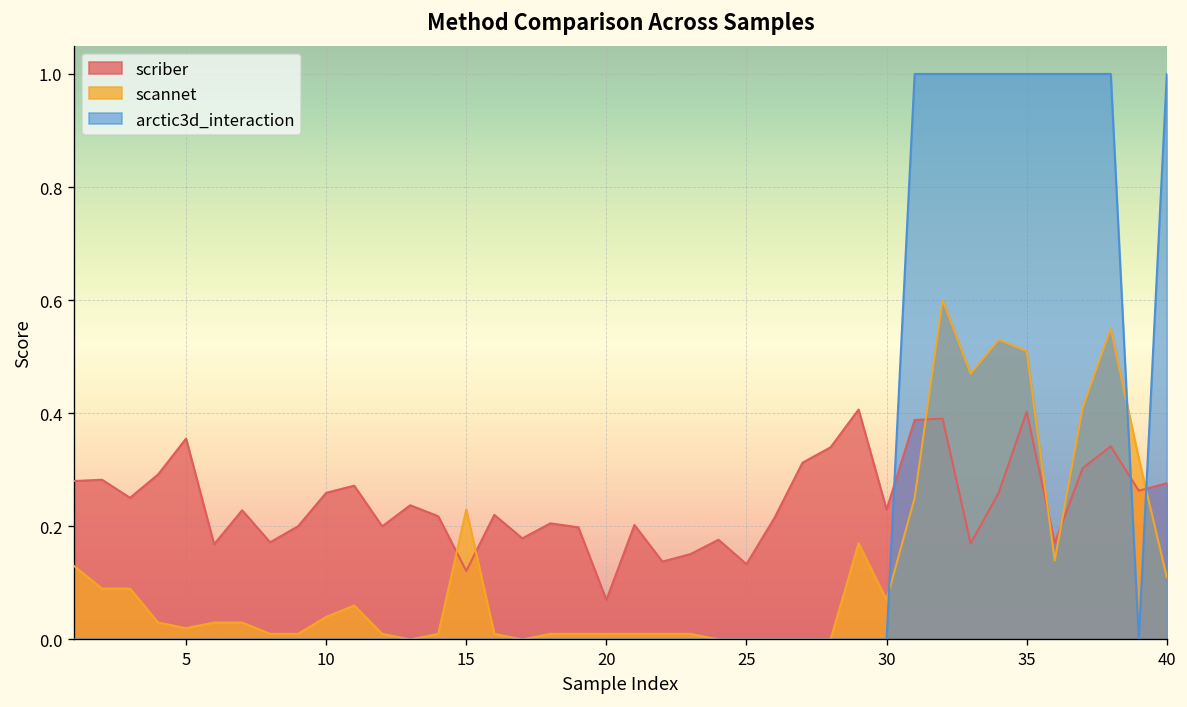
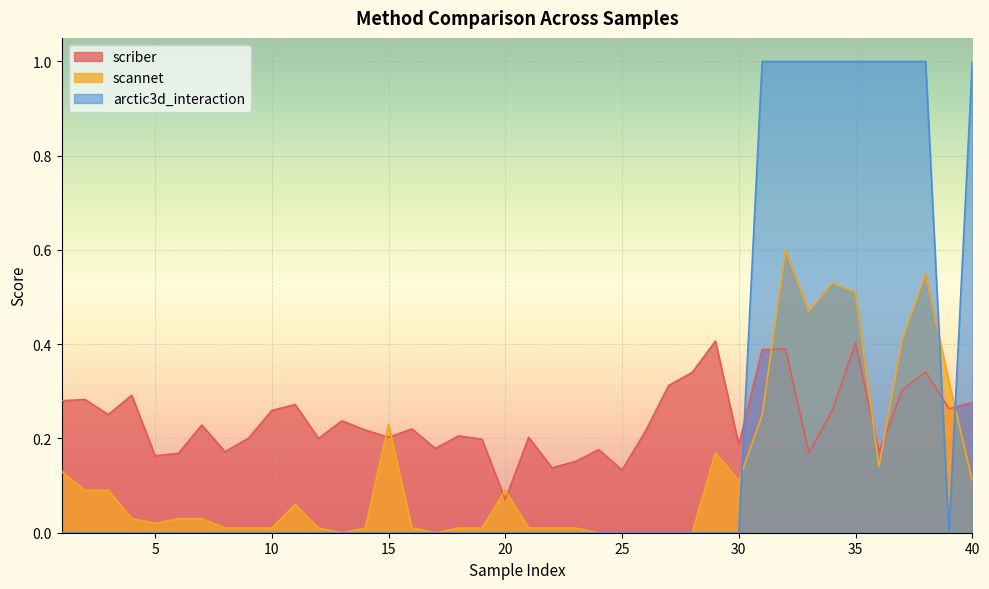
  {
    "scriber": {
-     "5": 0.36,
+     "5": 0.16,
      "10": 0.26,
-     "15": 0.12,
+     "15": 0.20,
      "20": 0.07,
      "25": 0.13,
-     "30": 0.23,
+     "30": 0.19,
      "35": 0.40,
      "40": 0.28
    },
    "scannet": {
      "5": 0.02,
-     "10": 0.04,
+     "10": 0.01,
      "15": 0.23,
-     "20": 0.01,
-     "30": 0.07,
+     "20": 0.09,
+     "30": 0.11,
      "35": 0.51,
      "40": 0.11
    },
    "arctic3d_interaction": {
      "5": 0.00,
      "10": 0.00,
      "15": 0.00,
      "20": 0.00,
      "30": 0.00,
      "35": 1.00,
      "40": 1.00
    }
  }
